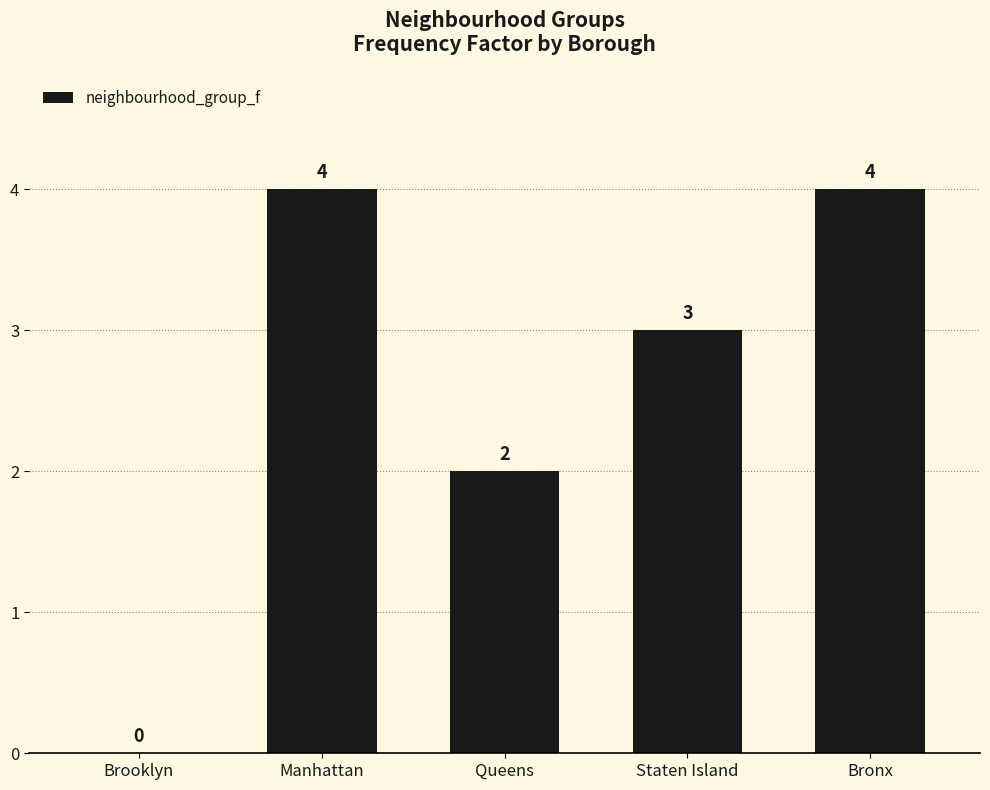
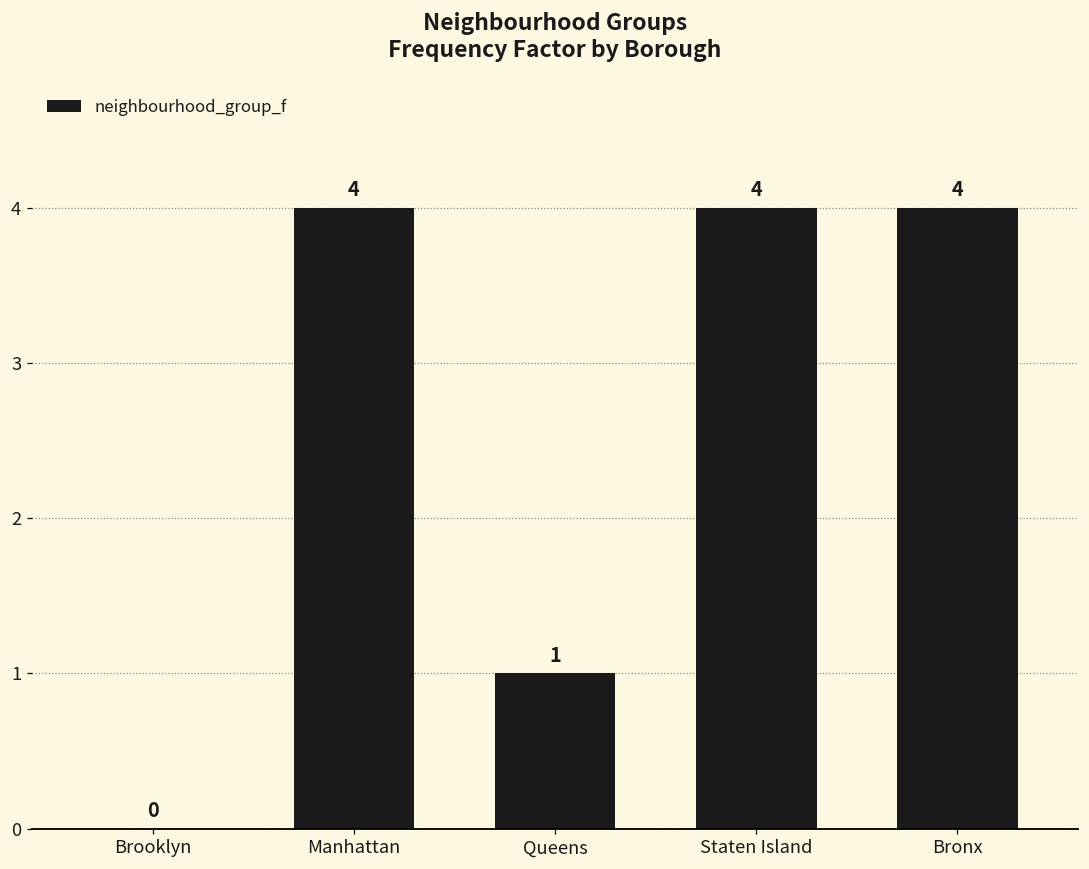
  {
    "Brooklyn": 0,
    "Manhattan": 4,
-   "Queens": 2,
-   "Staten Island": 3,
+   "Queens": 1,
+   "Staten Island": 4,
    "Bronx": 4
  }
